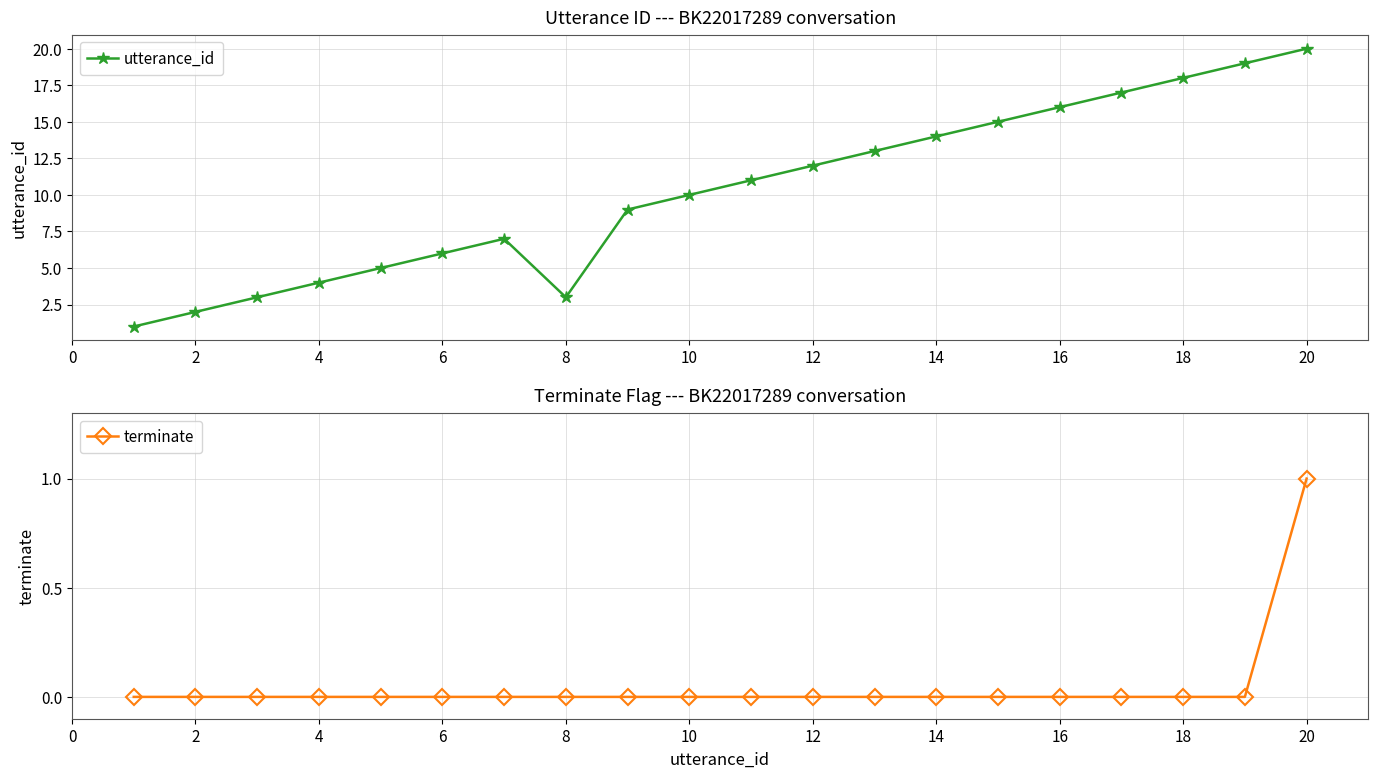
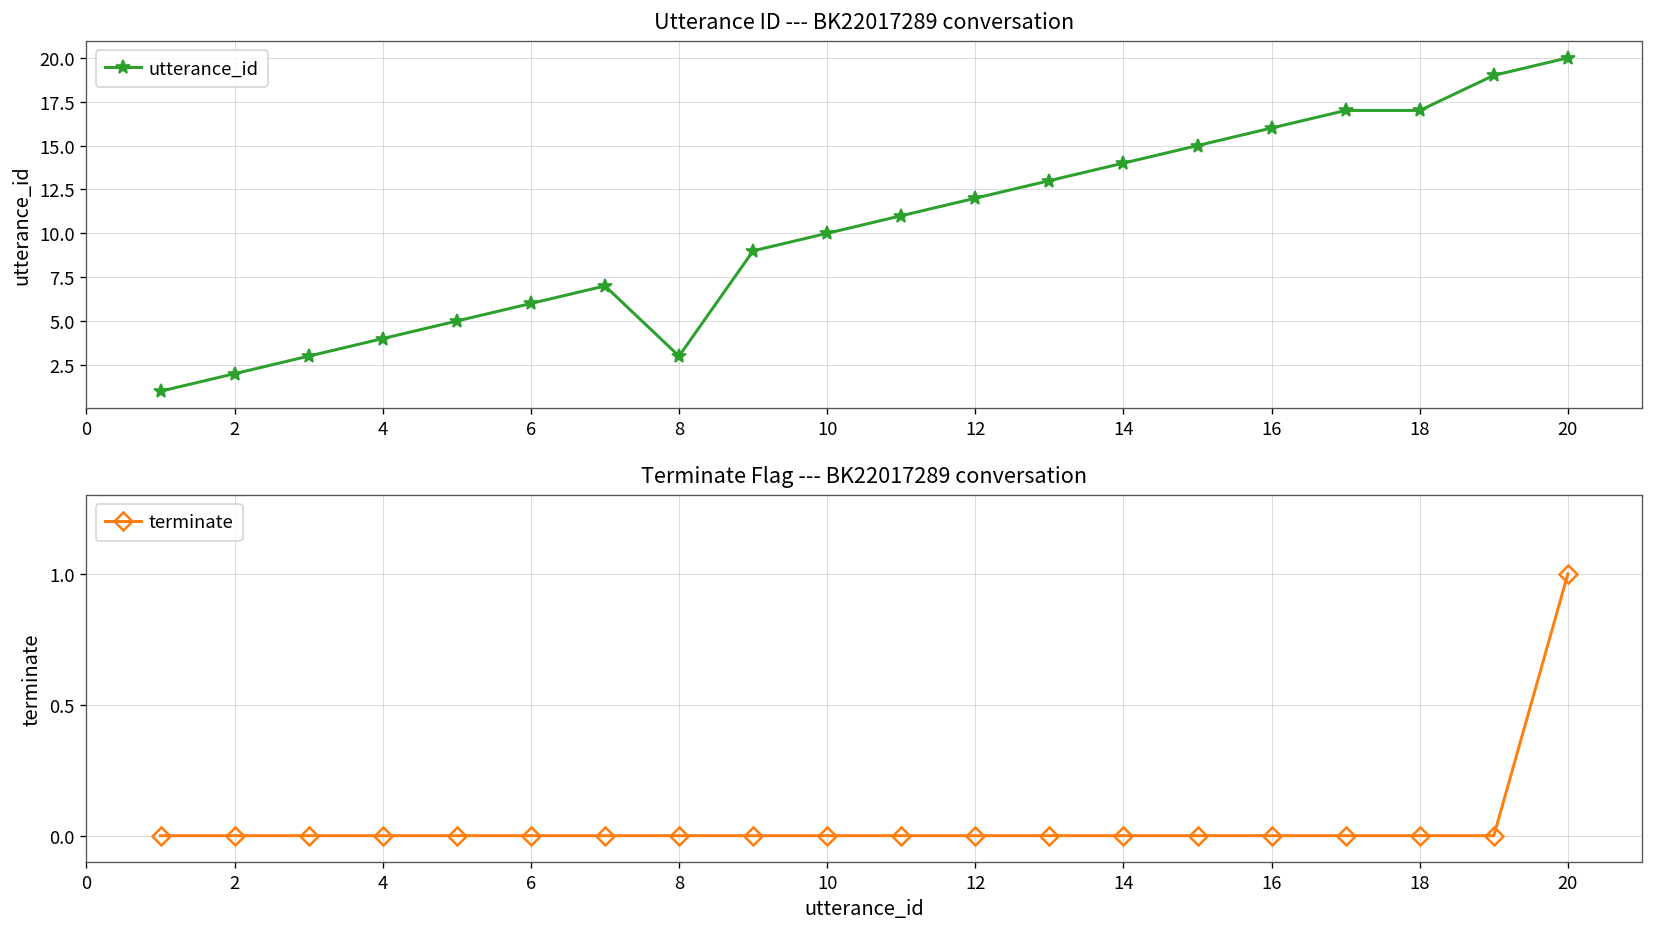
  {
    "Utterance ID --- BK22017289 conversation": {
      "2": 2,
      "4": 4,
      "6": 6,
      "8": 3,
      "10": 10,
      "12": 12,
      "14": 14,
      "16": 16,
-     "18": 18,
+     "18": 17,
      "20": 20
    },
    "Terminate Flag --- BK22017289 conversation": {
      "2": 0.00,
      "4": 0.00,
      "6": 0.00,
      "8": 0.00,
      "10": 0.00,
      "12": 0.00,
      "14": 0.00,
      "16": 0.00,
      "18": 0.00,
      "20": 1.00
    }
  }
